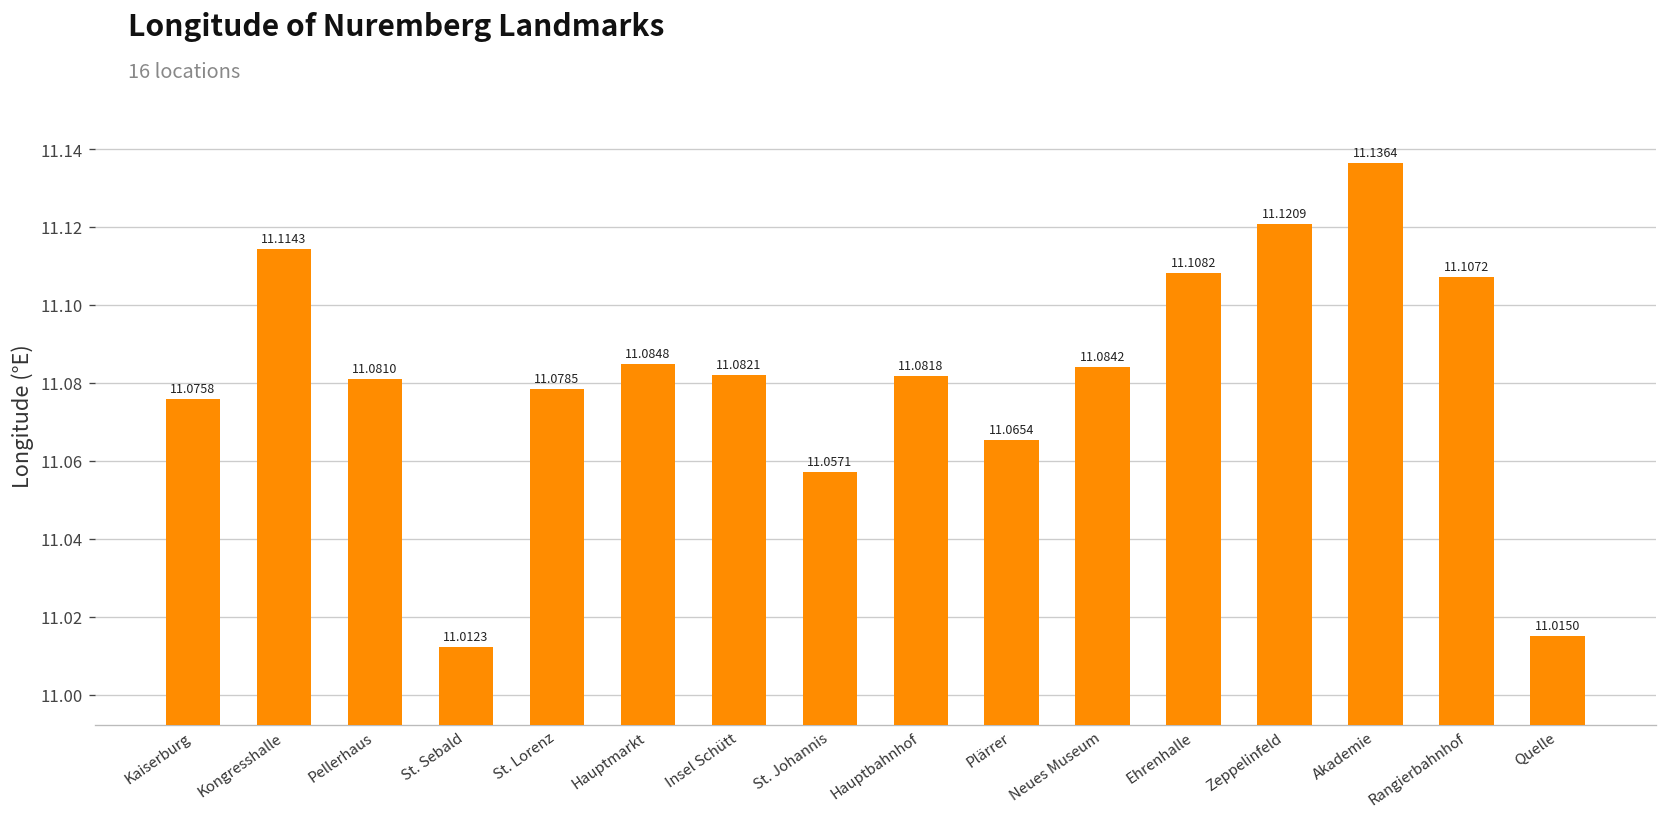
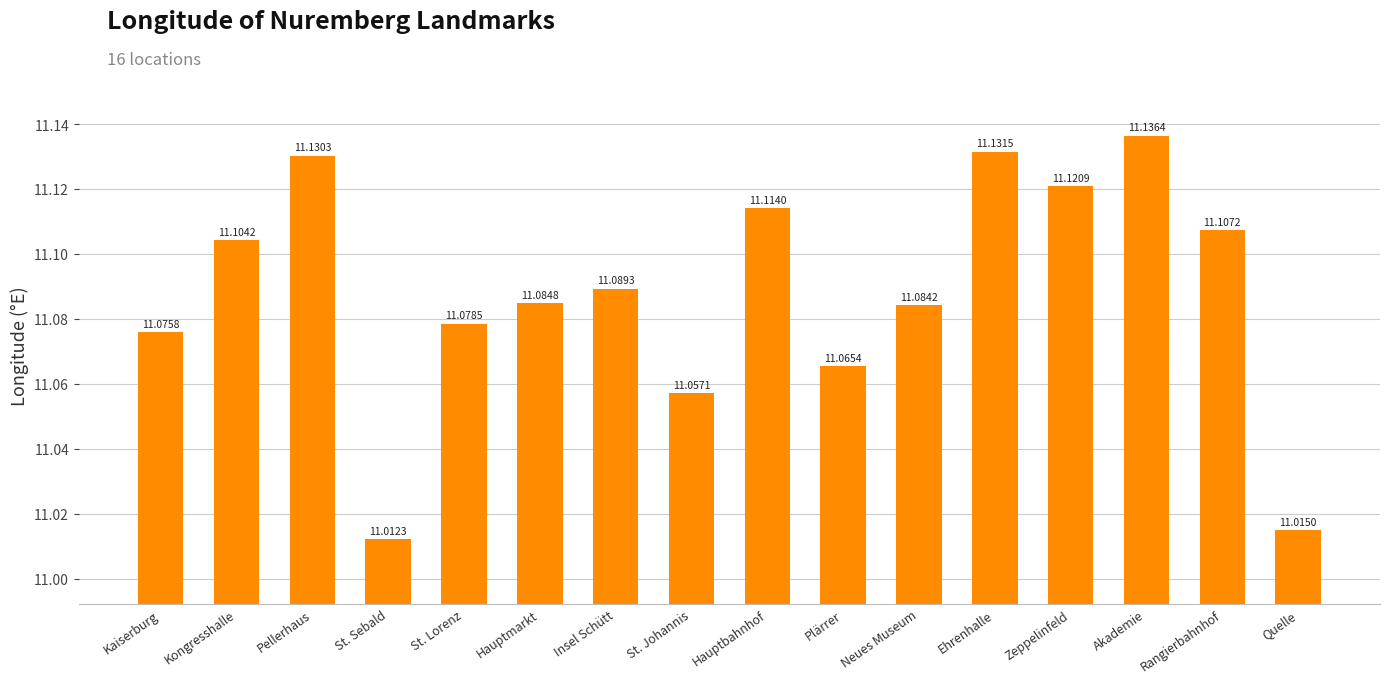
  {
    "Kaiserburg": 11.0758,
-   "Kongresshalle": 11.1143,
-   "Pellerhaus": 11.0810,
+   "Kongresshalle": 11.1042,
+   "Pellerhaus": 11.1303,
    "St. Sebald": 11.0123,
    "St. Lorenz": 11.0785,
    "Hauptmarkt": 11.0848,
-   "Insel Schütt": 11.0821,
+   "Insel Schütt": 11.0893,
    "St. Johannis": 11.0571,
-   "Hauptbahnhof": 11.0818,
+   "Hauptbahnhof": 11.1140,
    "Plärrer": 11.0654,
    "Neues Museum": 11.0842,
-   "Ehrenhalle": 11.1082,
+   "Ehrenhalle": 11.1315,
    "Zeppelinfeld": 11.1209,
    "Akademie": 11.1364,
    "Rangierbahnhof": 11.1072,
    "Quelle": 11.0150
  }
